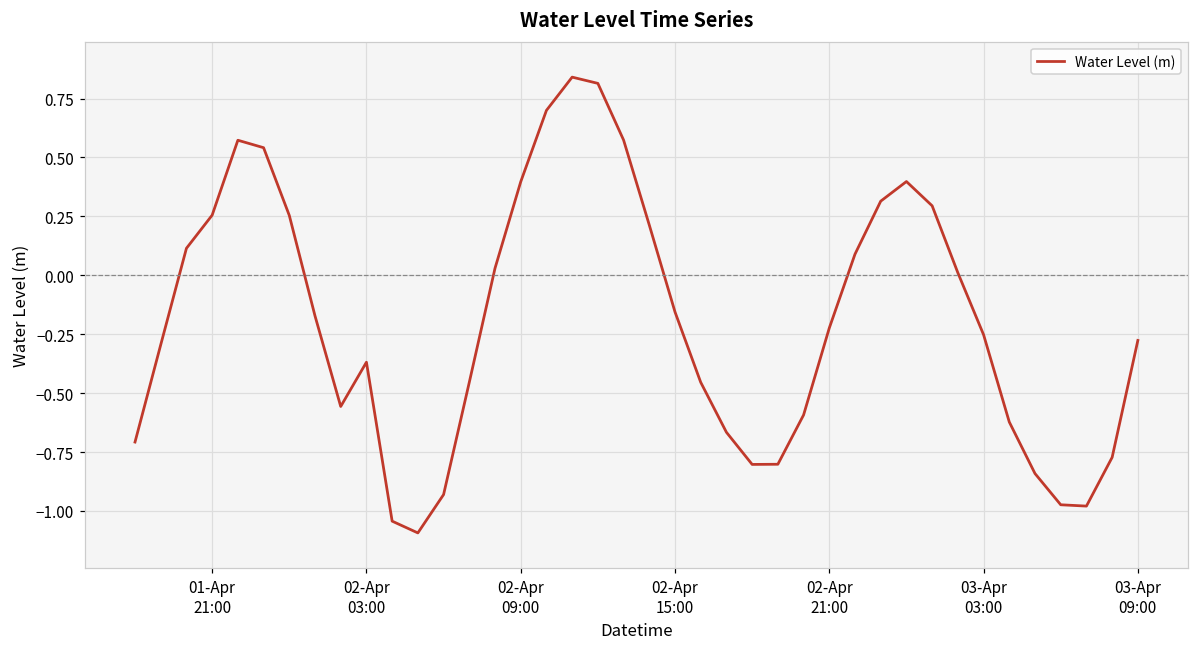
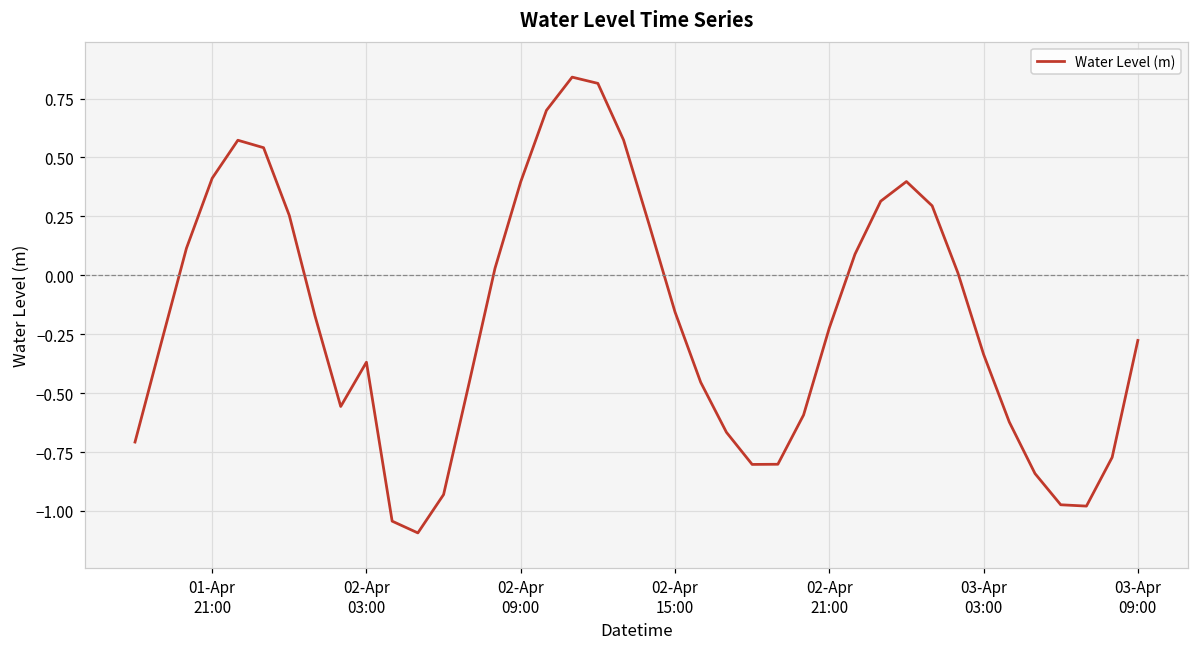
  {
-   "01-Apr 21:00": 0.26,
+   "01-Apr 21:00": 0.41,
    "02-Apr 03:00": -0.37,
    "02-Apr 09:00": 0.40,
    "02-Apr 15:00": -0.16,
    "02-Apr 21:00": -0.22,
-   "03-Apr 03:00": -0.25,
+   "03-Apr 03:00": -0.34,
    "03-Apr 09:00": -0.28
  }
